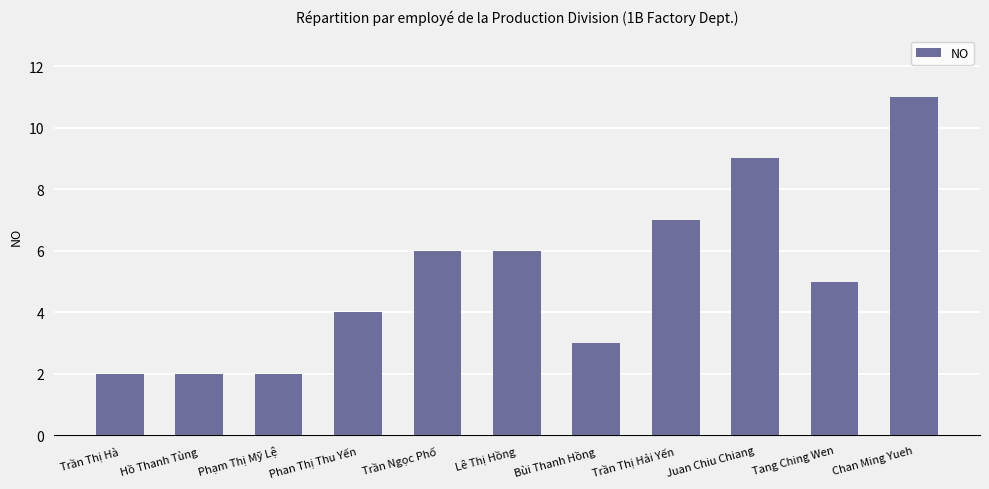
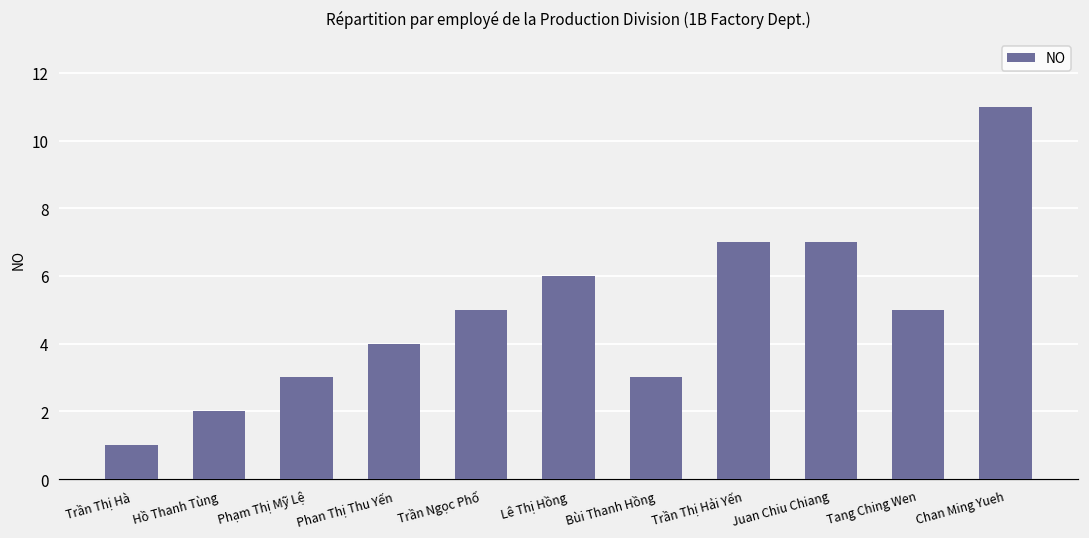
  {
-   "Trần Thị Hà": 2,
+   "Trần Thị Hà": 1,
    "Hồ Thanh Tùng": 2,
-   "Phạm Thị Mỹ Lệ": 2,
+   "Phạm Thị Mỹ Lệ": 3,
    "Phan Thị Thu Yến": 4,
-   "Trần Ngọc Phố": 6,
+   "Trần Ngọc Phố": 5,
    "Lê Thị Hồng": 6,
    "Bùi Thanh Hồng": 3,
    "Trần Thị Hải Yến": 7,
-   "Juan Chiu Chiang": 9,
+   "Juan Chiu Chiang": 7,
    "Tang Ching Wen": 5,
    "Chan Ming Yueh": 11
  }
